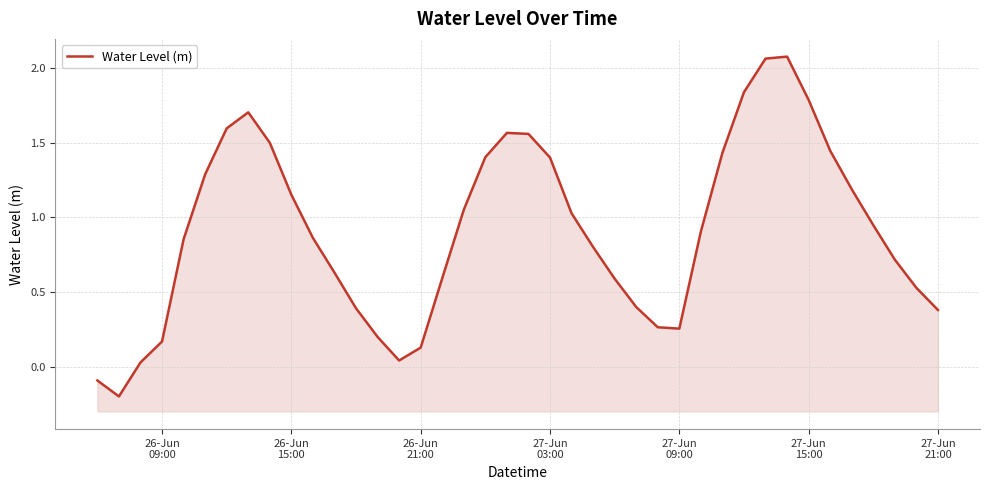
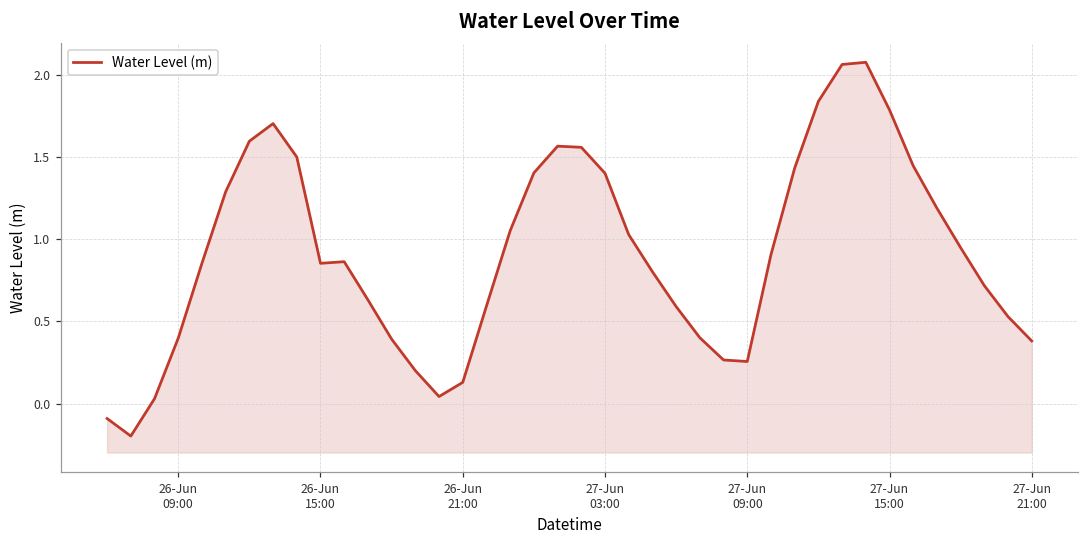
  {
-   "26-Jun 09:00": 0.17,
-   "26-Jun 15:00": 1.15,
+   "26-Jun 09:00": 0.40,
+   "26-Jun 15:00": 0.85,
    "26-Jun 21:00": 0.13,
    "27-Jun 03:00": 1.40,
    "27-Jun 09:00": 0.26,
    "27-Jun 15:00": 1.79,
    "27-Jun 21:00": 0.38
  }
